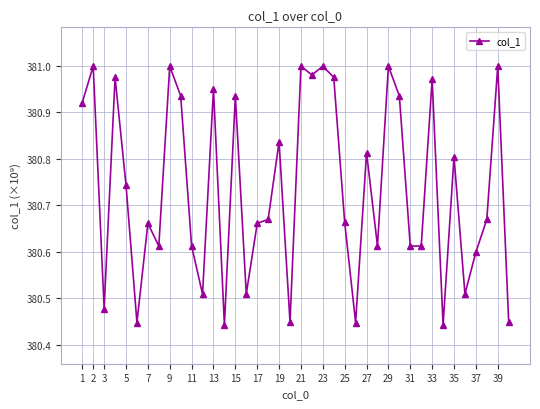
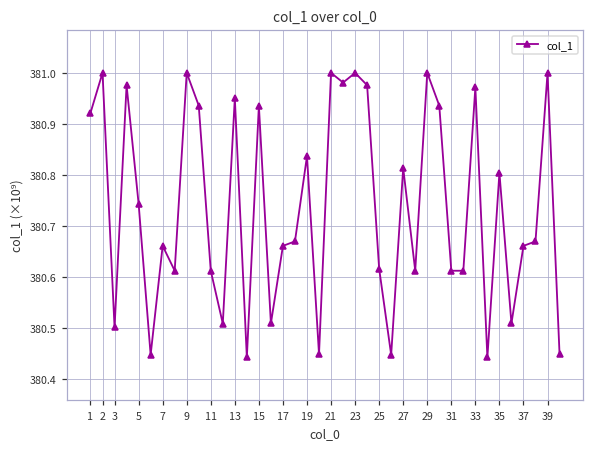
  {
    "1": 380.92,
    "2": 381.00,
-   "3": 380.48,
+   "3": 380.50,
    "5": 380.74,
    "7": 380.66,
    "9": 381.00,
    "11": 380.61,
    "13": 380.95,
    "15": 380.94,
    "17": 380.66,
    "19": 380.84,
    "21": 381.00,
    "23": 381.00,
-   "25": 380.66,
+   "25": 380.62,
    "27": 380.81,
    "29": 381.00,
    "31": 380.61,
    "33": 380.97,
    "35": 380.80,
-   "37": 380.60,
+   "37": 380.66,
    "39": 381.00
  }
